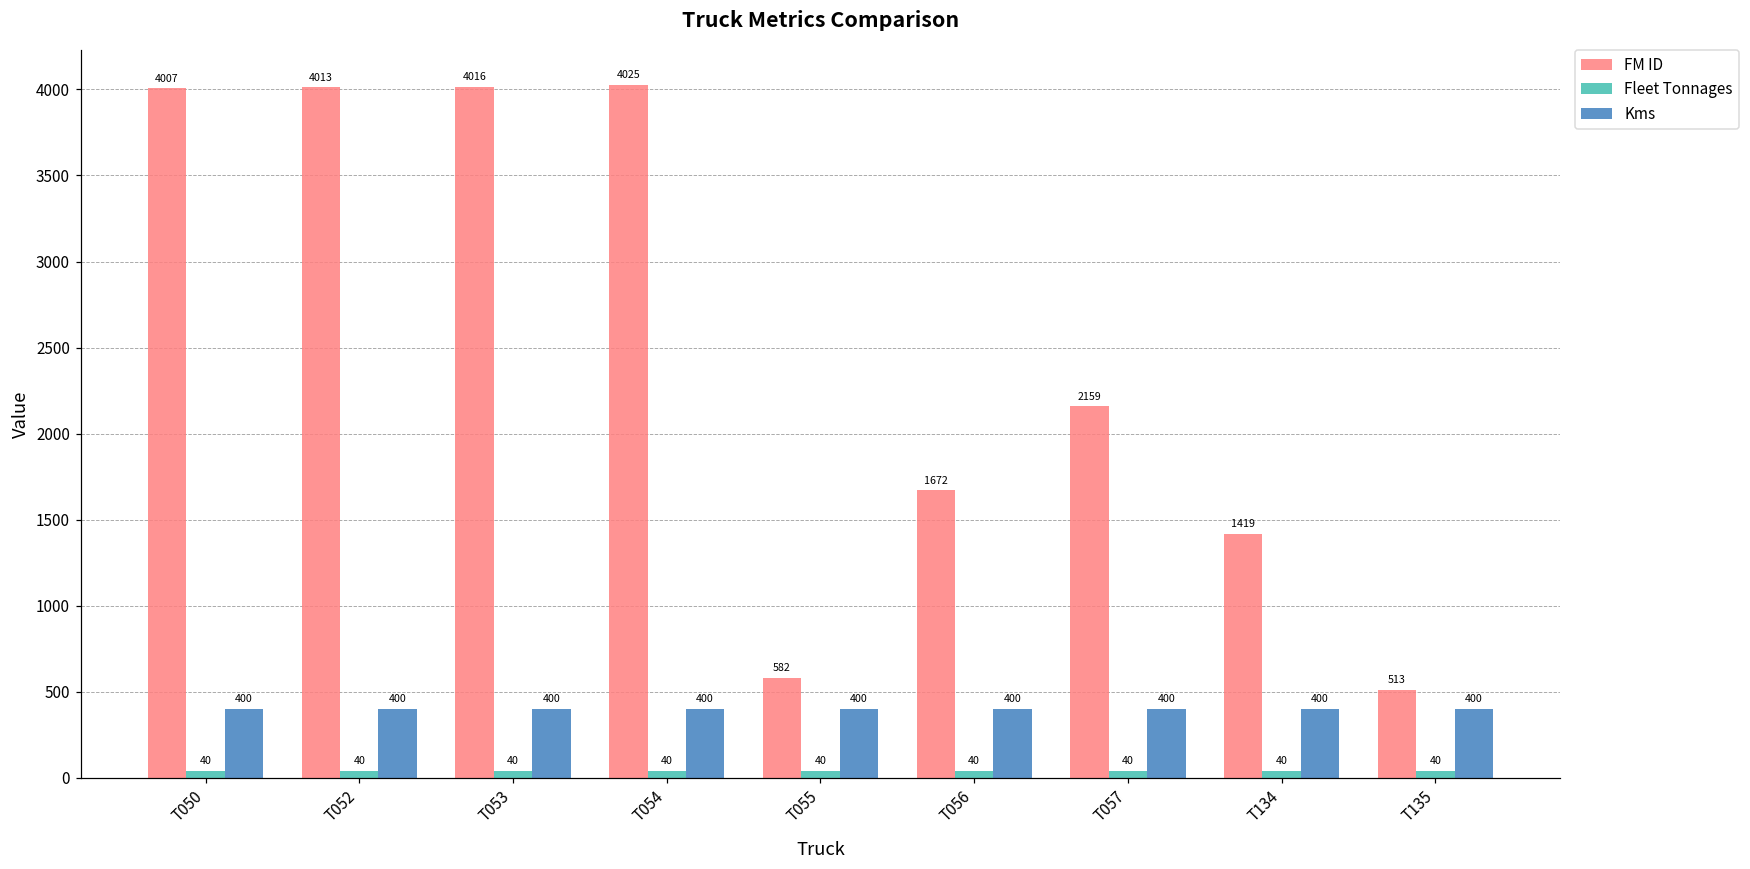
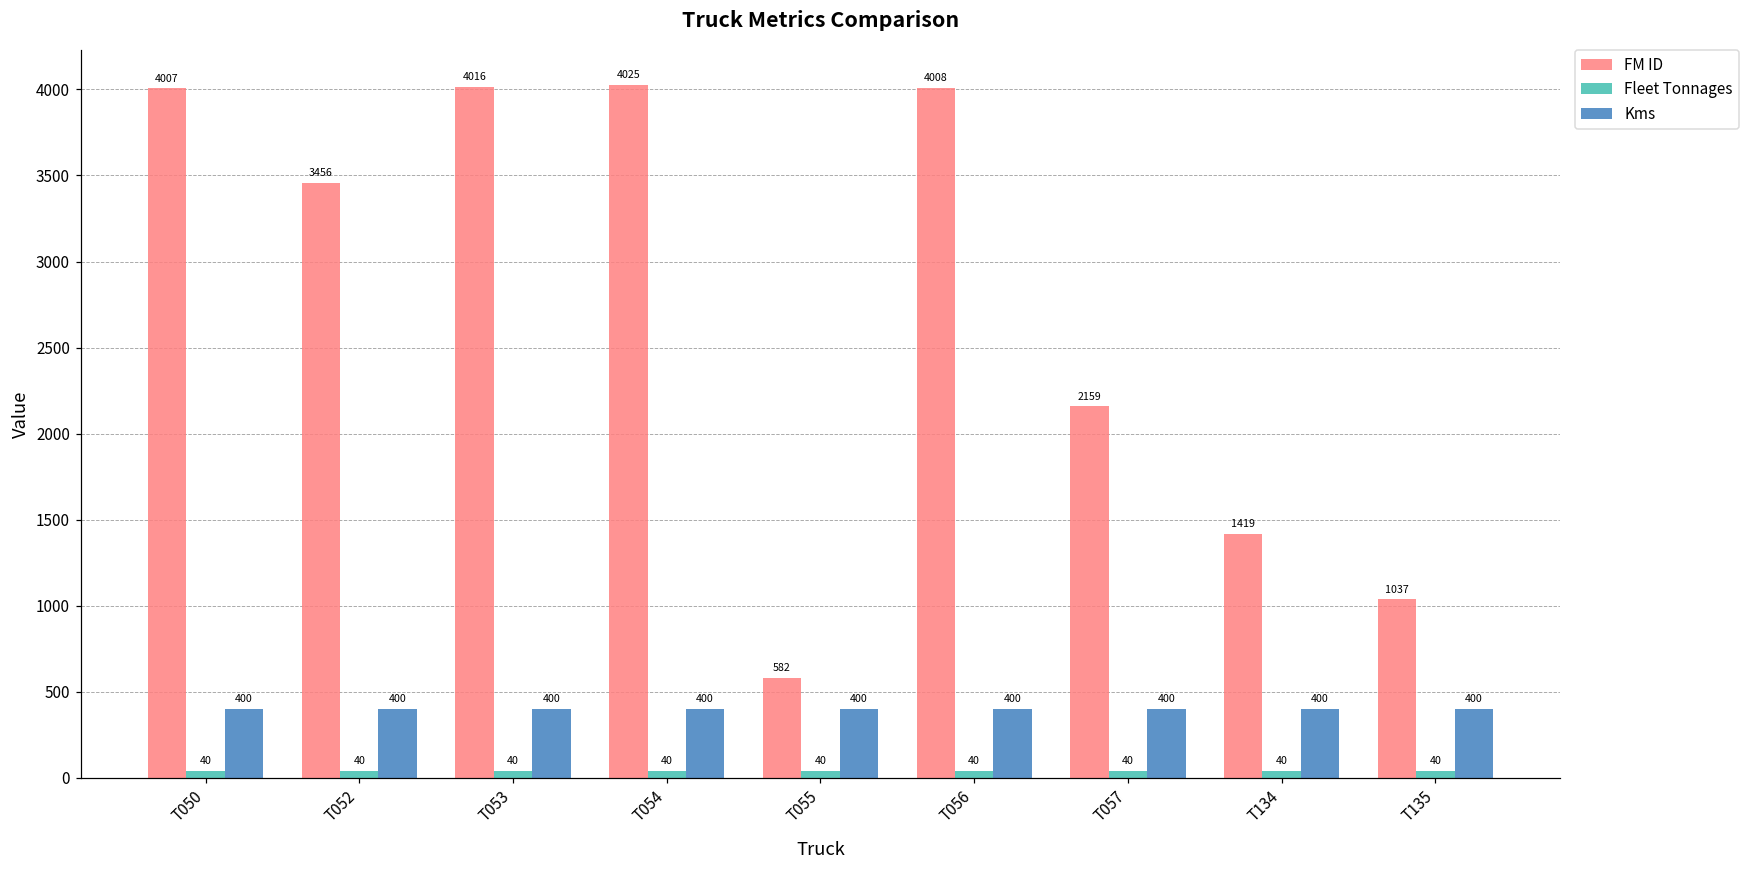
  {
    "FM ID": {
      "T050": 4007,
-     "T052": 4013,
+     "T052": 3456,
      "T053": 4016,
      "T054": 4025,
      "T055": 582,
-     "T056": 1672,
+     "T056": 4008,
      "T057": 2159,
      "T134": 1419,
-     "T135": 513
+     "T135": 1037
    },
    "Fleet Tonnages": {
      "T050": 40,
      "T052": 40,
      "T053": 40,
      "T054": 40,
      "T055": 40,
      "T056": 40,
      "T057": 40,
      "T134": 40,
      "T135": 40
    },
    "Kms": {
      "T050": 400,
      "T052": 400,
      "T053": 400,
      "T054": 400,
      "T055": 400,
      "T056": 400,
      "T057": 400,
      "T134": 400,
      "T135": 400
    }
  }
